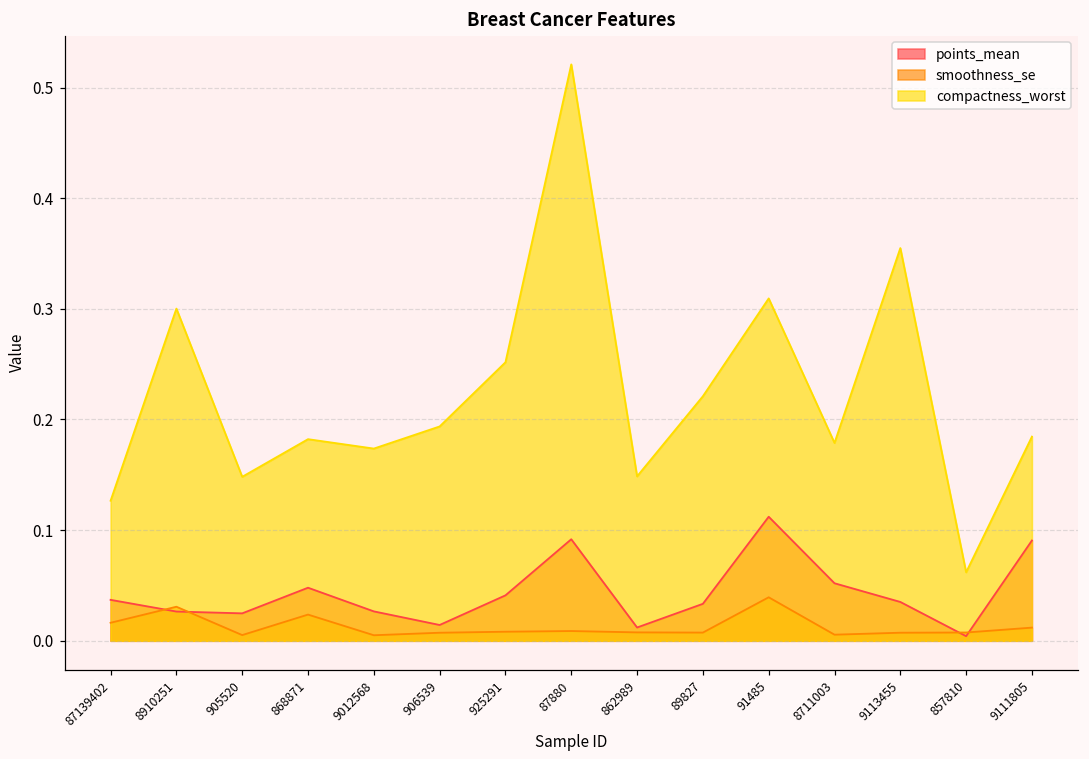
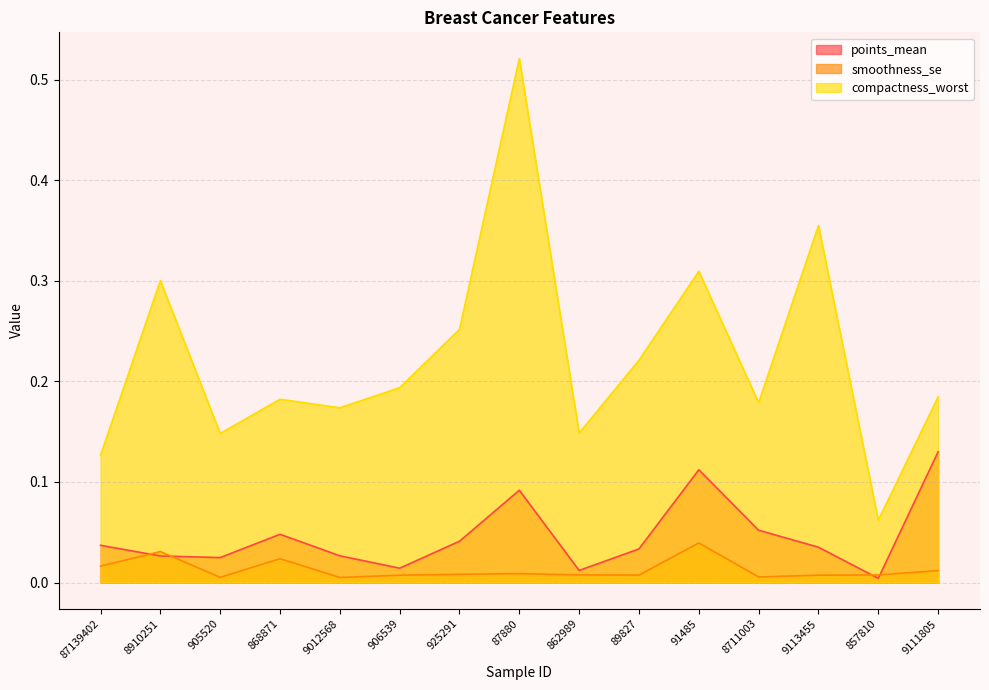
  {
    "points_mean": {
      "87139402": 0.037,
      "8910251": 0.026,
      "905520": 0.025,
      "868871": 0.048,
      "9012568": 0.027,
      "906539": 0.014,
      "925291": 0.041,
      "87880": 0.092,
      "862989": 0.012,
      "89827": 0.033,
      "91485": 0.112,
      "8711003": 0.052,
      "9113455": 0.035,
      "857810": 0.004,
-     "9111805": 0.091
+     "9111805": 0.130
    },
    "smoothness_se": {
      "87139402": 0.016,
      "8910251": 0.031,
      "905520": 0.005,
      "868871": 0.024,
      "9012568": 0.005,
      "906539": 0.007,
      "925291": 0.008,
      "87880": 0.009,
      "862989": 0.008,
      "89827": 0.007,
      "91485": 0.039,
      "8711003": 0.006,
      "9113455": 0.007,
      "857810": 0.007,
      "9111805": 0.012
    },
    "compactness_worst": {
      "87139402": 0.127,
      "8910251": 0.300,
      "905520": 0.148,
      "868871": 0.182,
      "9012568": 0.174,
      "906539": 0.194,
      "925291": 0.252,
      "87880": 0.521,
      "862989": 0.149,
      "89827": 0.221,
      "91485": 0.309,
      "8711003": 0.179,
      "9113455": 0.355,
      "857810": 0.062,
      "9111805": 0.185
    }
  }
